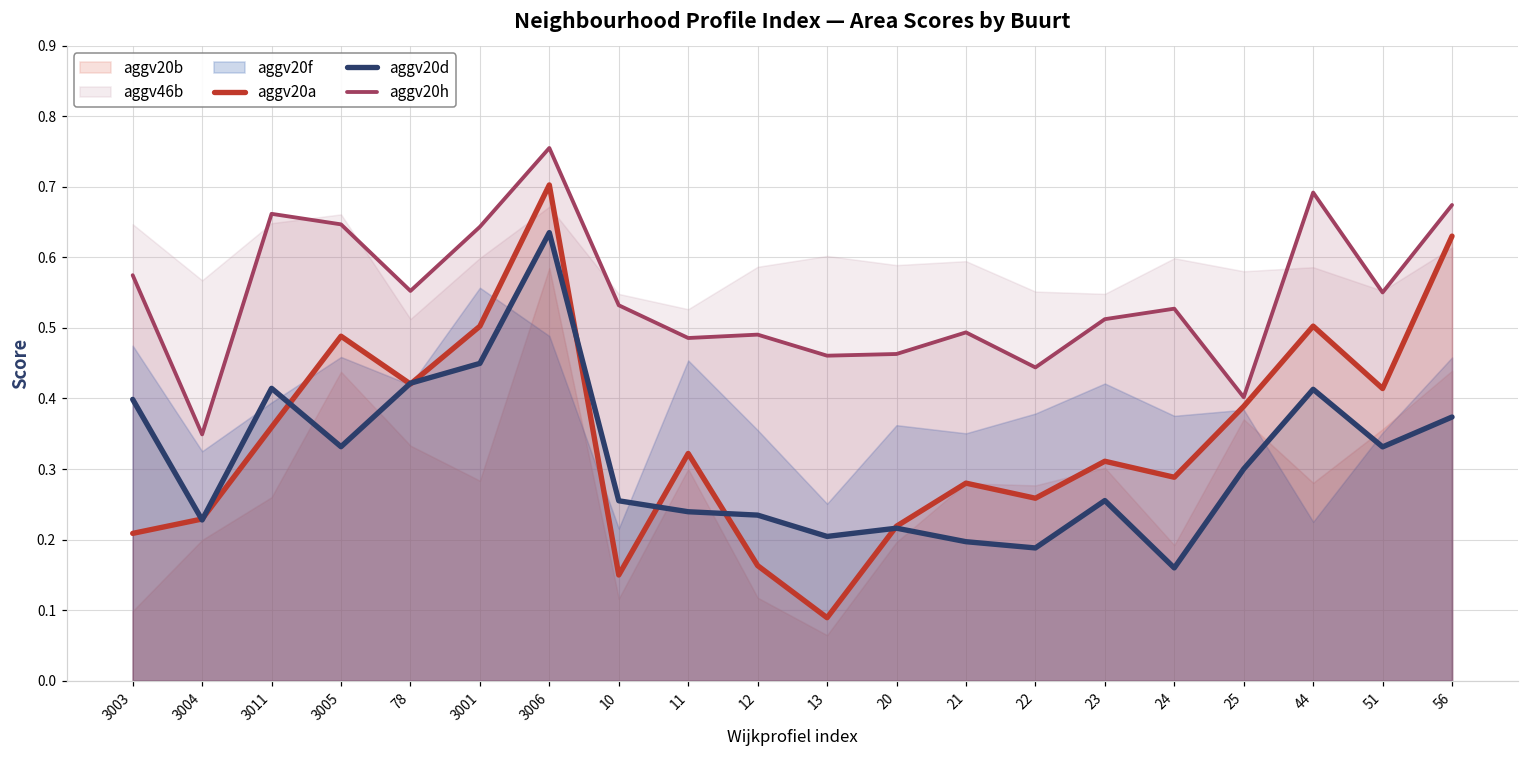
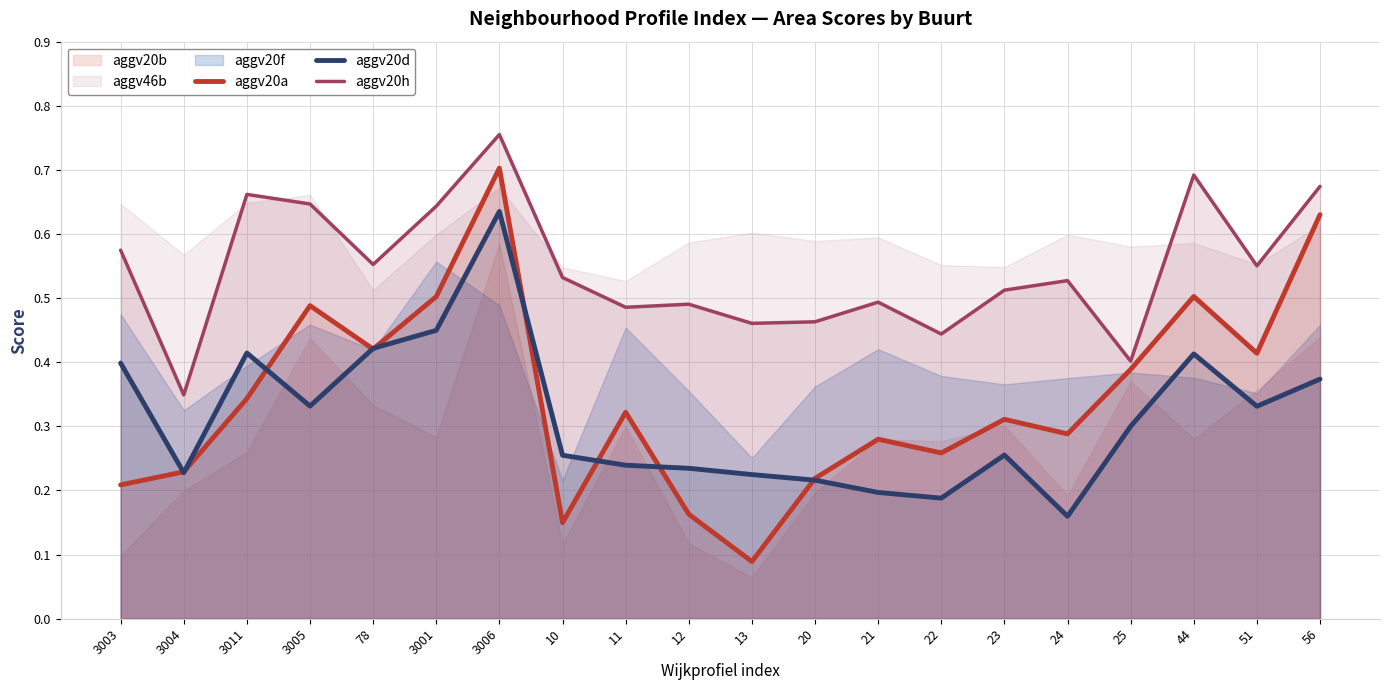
  {
    "aggv20a": {
      "3003": 0.21,
-     "3011": 0.36,
+     "3011": 0.34,
      "3005": 0.49,
      "3001": 0.50,
      "3006": 0.70,
      "10": 0.15,
      "11": 0.32,
      "12": 0.16,
      "13": 0.09,
      "22": 0.26,
      "23": 0.31,
      "24": 0.29,
      "25": 0.39,
      "44": 0.50,
      "51": 0.41,
      "56": 0.63
    },
    "aggv20d": {
      "3003": 0.40,
      "3011": 0.41,
      "3005": 0.33,
      "3001": 0.45,
      "3006": 0.64,
      "10": 0.25,
      "11": 0.24,
      "12": 0.23,
-     "13": 0.20,
+     "13": 0.22,
      "21": 0.20,
      "22": 0.19,
      "23": 0.26,
      "24": 0.16,
      "25": 0.30,
      "44": 0.41,
      "51": 0.33,
      "56": 0.37
    },
    "aggv20h": {
      "3003": 0.57,
      "3004": 0.35,
      "3011": 0.66,
      "3005": 0.65,
      "78": 0.55,
      "3001": 0.64,
      "3006": 0.76,
      "10": 0.53,
      "11": 0.49,
      "12": 0.49,
      "13": 0.46,
      "20": 0.46,
      "21": 0.49,
      "22": 0.44,
      "23": 0.51,
      "24": 0.53,
      "25": 0.40,
      "44": 0.69,
      "56": 0.67
    },
    "aggv20f": {
      "3003": 0.47,
      "3004": 0.33,
      "3011": 0.39,
      "3005": 0.46,
      "3001": 0.56,
      "3006": 0.49,
      "10": 0.22,
      "11": 0.45,
      "12": 0.36,
      "13": 0.25,
      "20": 0.36,
-     "21": 0.35,
+     "21": 0.42,
      "22": 0.38,
-     "23": 0.42,
+     "23": 0.37,
      "24": 0.38,
      "25": 0.38,
-     "44": 0.23,
+     "44": 0.38,
      "51": 0.35,
      "56": 0.46
    }
  }
